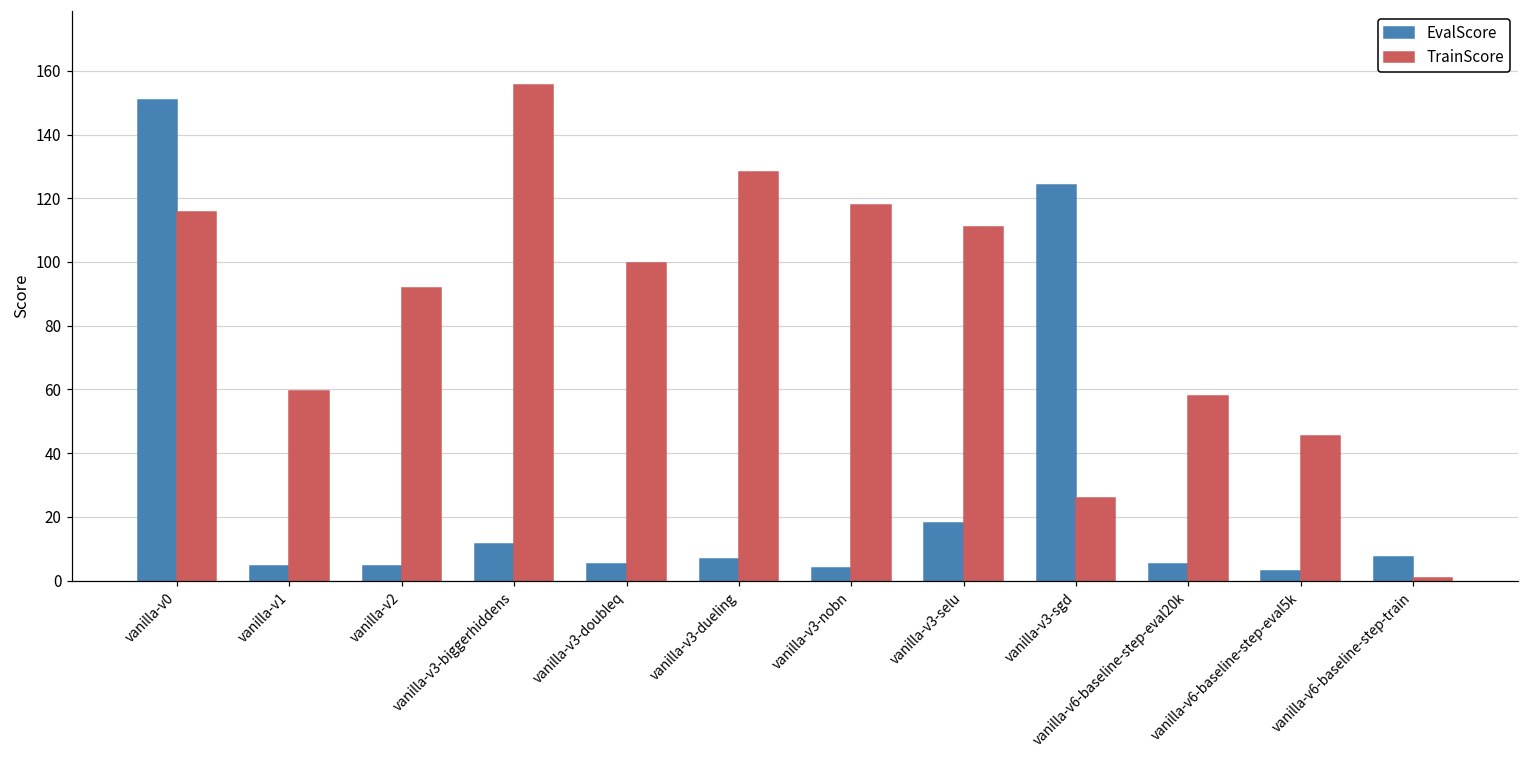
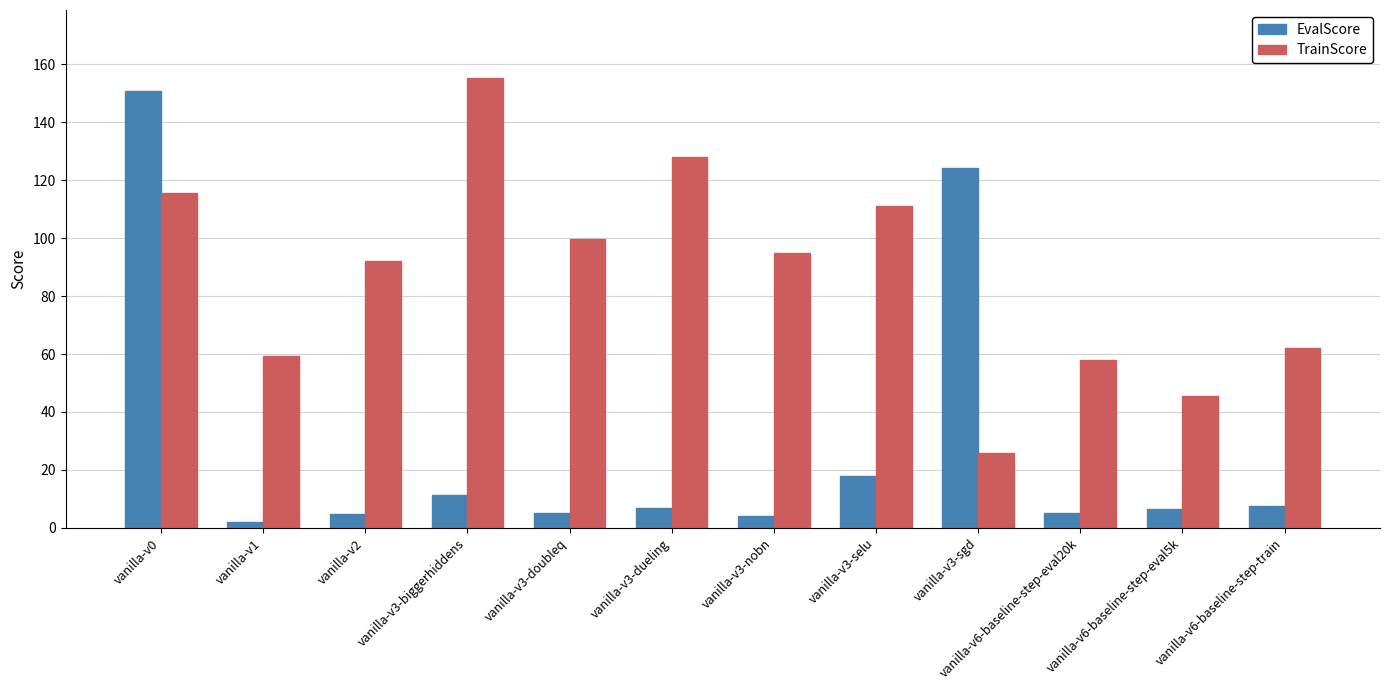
  {
    "EvalScore": {
      "vanilla-v0": 151,
-     "vanilla-v1": 5,
+     "vanilla-v1": 2,
      "vanilla-v2": 5,
      "vanilla-v3-biggerhiddens": 11,
      "vanilla-v3-doubleq": 5,
      "vanilla-v3-dueling": 7,
      "vanilla-v3-nobn": 4,
      "vanilla-v3-selu": 18,
      "vanilla-v3-sgd": 124,
      "vanilla-v6-baseline-step-eval20k": 5,
-     "vanilla-v6-baseline-step-eval5k": 3,
+     "vanilla-v6-baseline-step-eval5k": 7,
      "vanilla-v6-baseline-step-train": 7
    },
    "TrainScore": {
      "vanilla-v0": 116,
      "vanilla-v1": 59,
      "vanilla-v2": 92,
      "vanilla-v3-biggerhiddens": 155,
      "vanilla-v3-doubleq": 100,
      "vanilla-v3-dueling": 128,
-     "vanilla-v3-nobn": 118,
+     "vanilla-v3-nobn": 95,
      "vanilla-v3-selu": 111,
      "vanilla-v3-sgd": 26,
      "vanilla-v6-baseline-step-eval20k": 58,
      "vanilla-v6-baseline-step-eval5k": 45,
-     "vanilla-v6-baseline-step-train": 1
+     "vanilla-v6-baseline-step-train": 62
    }
  }
